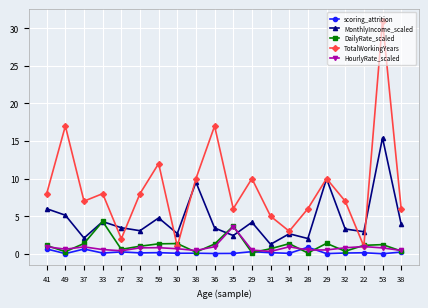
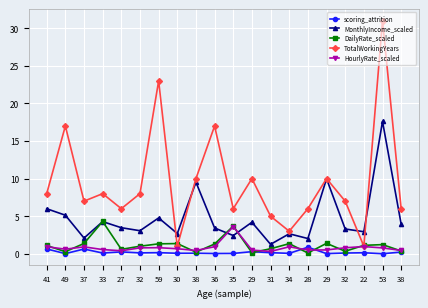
  {
    "scoring_attrition": {
      "33": 0,
      "59": 0,
      "30": 0,
      "36": 0,
      "35": 0,
      "34": 0,
      "28": 1,
      "22": 0,
      "53": 0
    },
    "MonthlyIncome_scaled": {
      "41": 6,
      "49": 5,
      "37": 2,
      "27": 3,
      "59": 5,
      "30": 3,
      "36": 3,
      "35": 2,
      "31": 1,
      "34": 3,
      "28": 2,
      "22": 3,
-     "53": 15
+     "53": 18
    },
    "DailyRate_scaled": {
      "37": 1,
      "59": 1,
      "30": 1,
      "36": 1,
      "31": 1,
      "34": 1,
      "28": 0,
      "53": 1
    },
    "TotalWorkingYears": {
      "41": 8,
      "49": 17,
      "37": 7,
      "33": 8,
-     "27": 2,
-     "59": 12,
+     "27": 6,
+     "59": 23,
      "36": 17,
      "35": 6,
      "31": 5,
      "34": 3,
      "28": 6
    },
    "HourlyRate_scaled": {
      "33": 1,
      "59": 1,
      "36": 1,
      "34": 1,
      "28": 1,
      "53": 1
    }
  }
